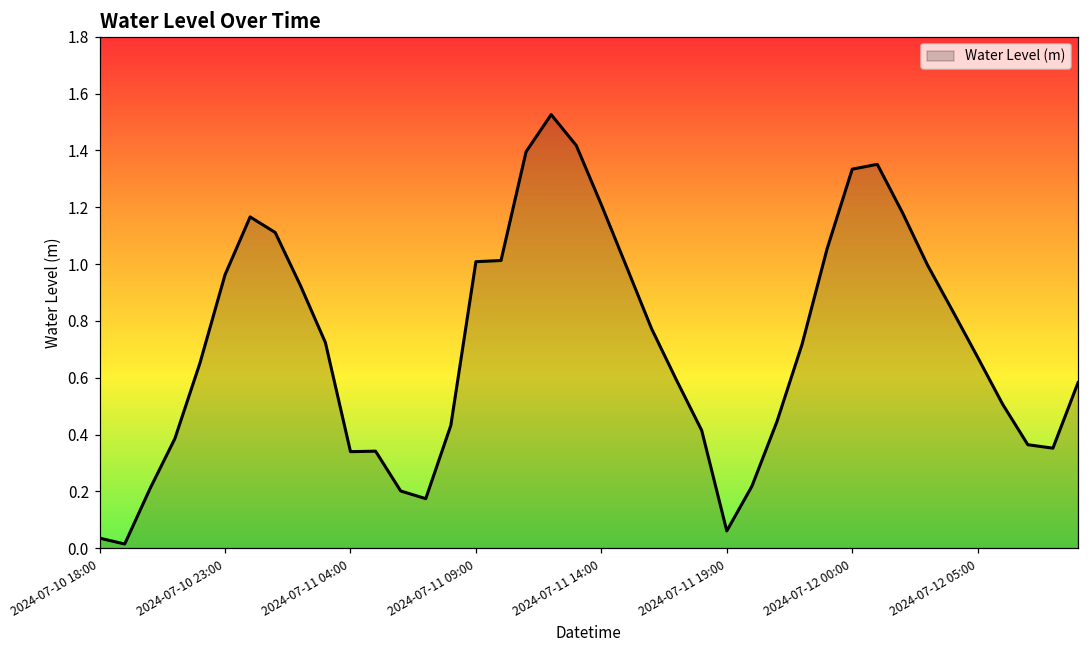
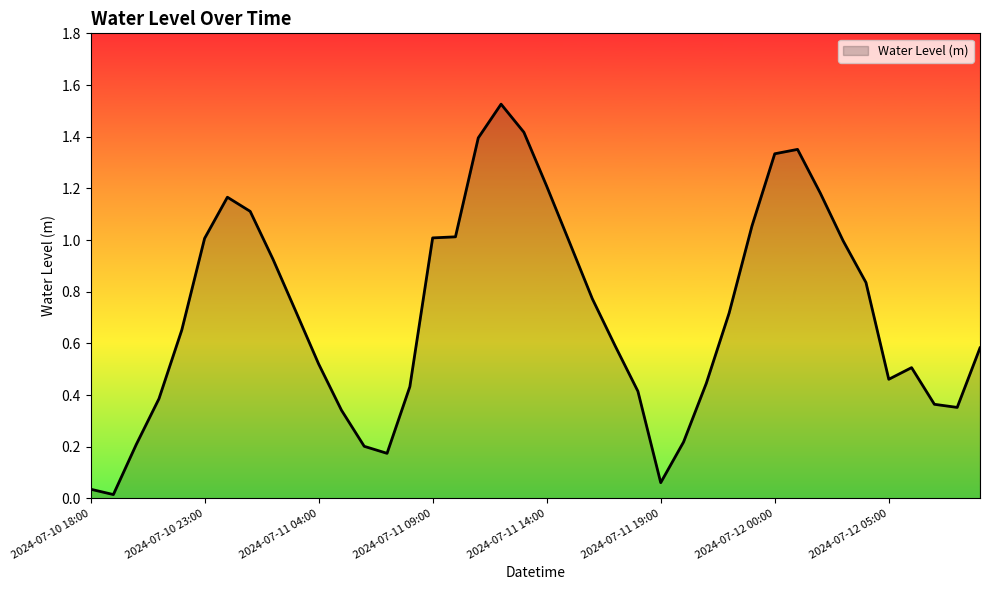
  {
    "2024-07-10 18:00": 0.04,
-   "2024-07-10 23:00": 0.96,
-   "2024-07-11 04:00": 0.34,
+   "2024-07-10 23:00": 1.01,
+   "2024-07-11 04:00": 0.52,
    "2024-07-11 09:00": 1.01,
    "2024-07-11 14:00": 1.21,
    "2024-07-11 19:00": 0.06,
    "2024-07-12 00:00": 1.33,
-   "2024-07-12 05:00": 0.67
+   "2024-07-12 05:00": 0.46
  }
